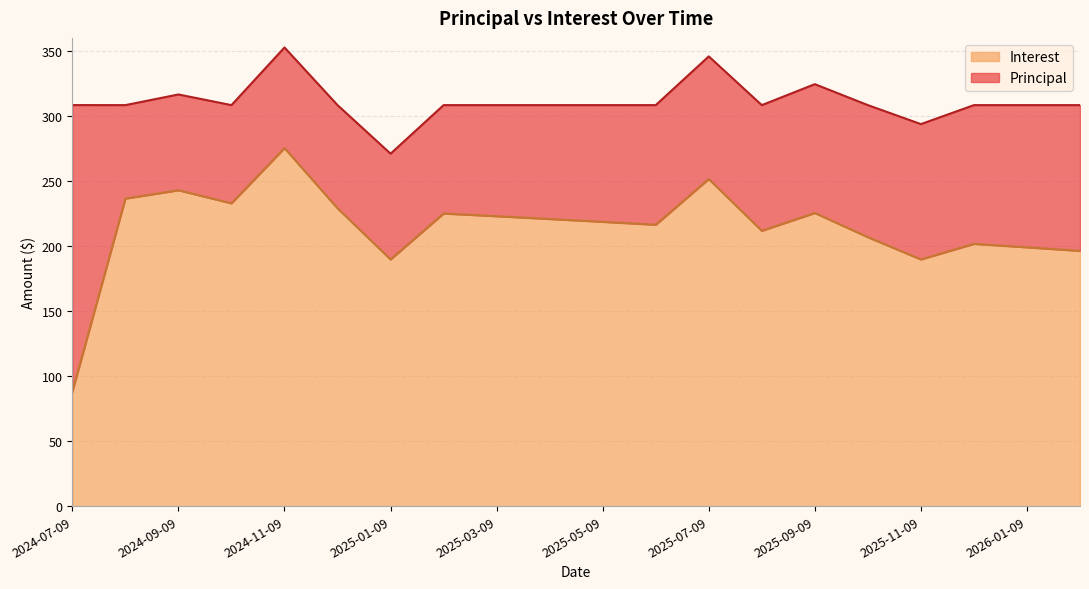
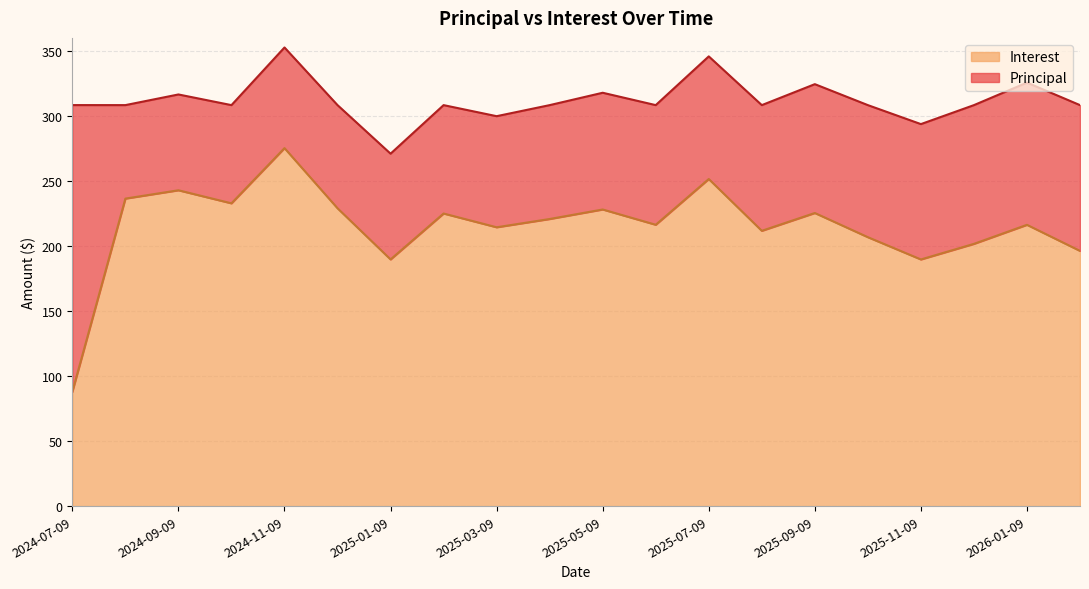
  {
    "Interest": {
      "2024-07-09": 88,
      "2024-09-09": 243,
      "2024-11-09": 275,
      "2025-01-09": 190,
-     "2025-03-09": 223,
-     "2025-05-09": 219,
+     "2025-03-09": 214,
+     "2025-05-09": 228,
      "2025-07-09": 252,
      "2025-09-09": 225,
      "2025-11-09": 190,
-     "2026-01-09": 199
+     "2026-01-09": 216
    },
    "Principal": {
      "2024-07-09": 220,
      "2024-09-09": 74,
      "2024-11-09": 77,
      "2025-01-09": 81,
      "2025-03-09": 85,
      "2025-05-09": 90,
      "2025-07-09": 94,
      "2025-09-09": 99,
      "2025-11-09": 104
    }
  }
